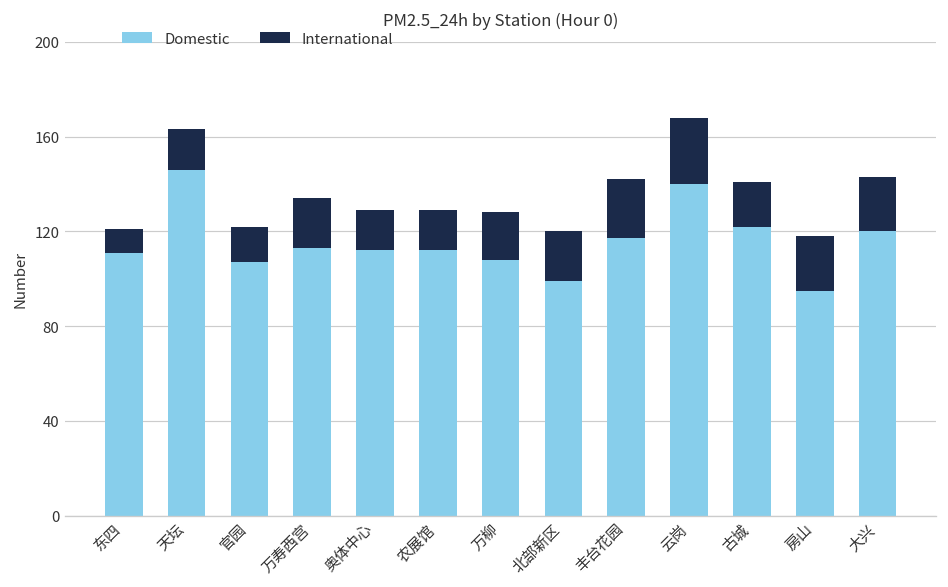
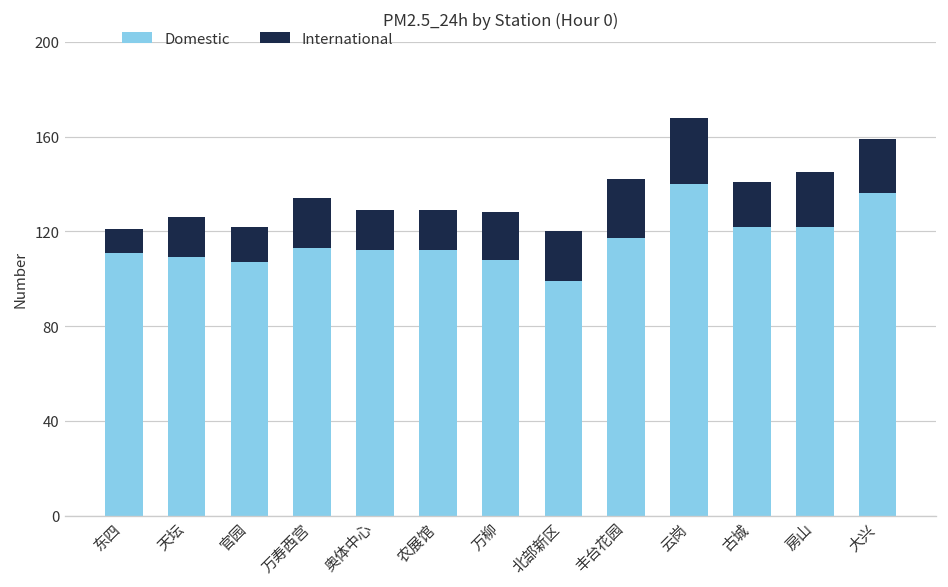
  {
    "Domestic": {
      "东四": 111,
-     "天坛": 146,
+     "天坛": 109,
      "官园": 107,
      "万寿西宫": 113,
      "奥体中心": 112,
      "农展馆": 112,
      "万柳": 108,
      "北部新区": 99,
      "丰台花园": 117,
      "云岗": 140,
      "古城": 122,
-     "房山": 95,
-     "大兴": 120
+     "房山": 122,
+     "大兴": 136
    },
    "International": {
      "东四": 10,
      "天坛": 17,
      "官园": 15,
      "万寿西宫": 21,
      "奥体中心": 17,
      "农展馆": 17,
      "万柳": 20,
      "北部新区": 21,
      "丰台花园": 25,
      "云岗": 28,
      "古城": 19,
      "房山": 23,
      "大兴": 23
    }
  }
